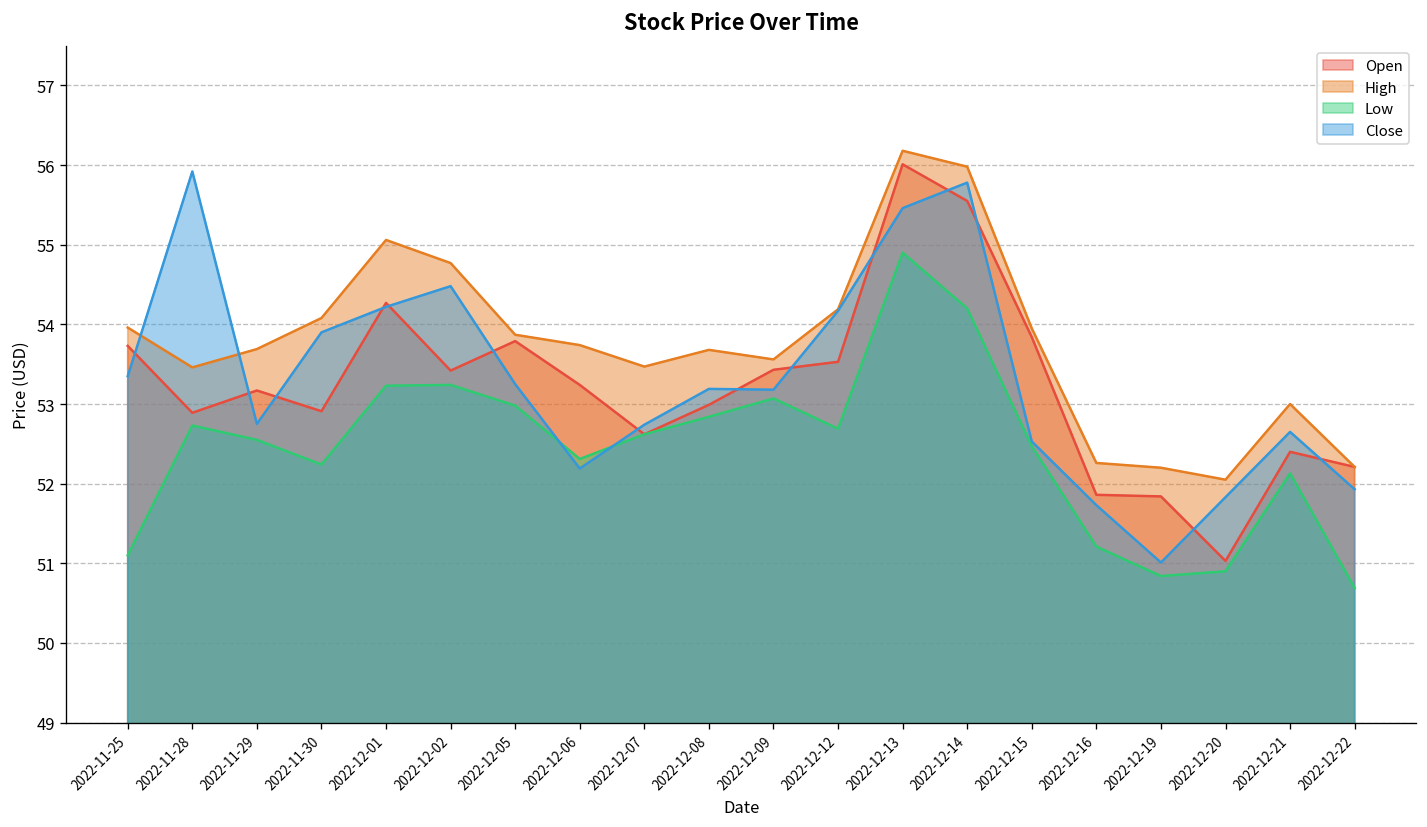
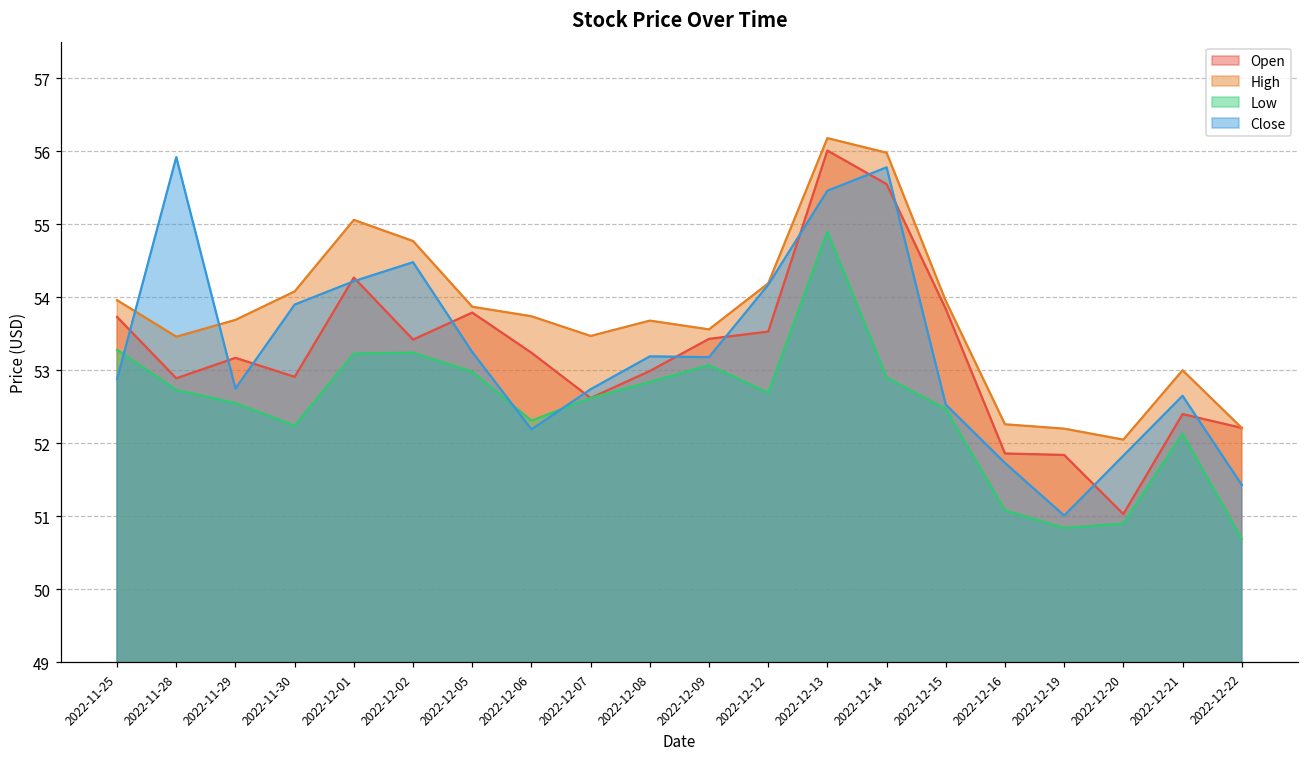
  {
    "Low": {
-     "2022-11-25": 51.1,
+     "2022-11-25": 53.3,
      "2022-11-28": 52.7,
      "2022-11-29": 52.6,
      "2022-11-30": 52.2,
      "2022-12-01": 53.2,
      "2022-12-02": 53.2,
      "2022-12-05": 53.0,
      "2022-12-06": 52.3,
      "2022-12-08": 52.8,
      "2022-12-09": 53.1,
      "2022-12-12": 52.7,
      "2022-12-13": 54.9,
-     "2022-12-14": 54.2,
+     "2022-12-14": 52.9,
      "2022-12-15": 52.5,
-     "2022-12-16": 51.2,
+     "2022-12-16": 51.1,
      "2022-12-19": 50.8,
      "2022-12-20": 50.9,
      "2022-12-21": 52.1,
      "2022-12-22": 50.7
    },
    "Close": {
-     "2022-11-25": 53.4,
+     "2022-11-25": 52.9,
      "2022-11-28": 55.9,
      "2022-11-29": 52.8,
      "2022-11-30": 53.9,
      "2022-12-01": 54.2,
      "2022-12-02": 54.5,
      "2022-12-05": 53.3,
      "2022-12-06": 52.2,
      "2022-12-07": 52.7,
      "2022-12-08": 53.2,
      "2022-12-09": 53.2,
      "2022-12-13": 55.5,
      "2022-12-14": 55.8,
      "2022-12-15": 52.5,
      "2022-12-16": 51.7,
      "2022-12-19": 51.0,
      "2022-12-20": 51.8,
      "2022-12-21": 52.7,
-     "2022-12-22": 51.9
+     "2022-12-22": 51.4
    }
  }
